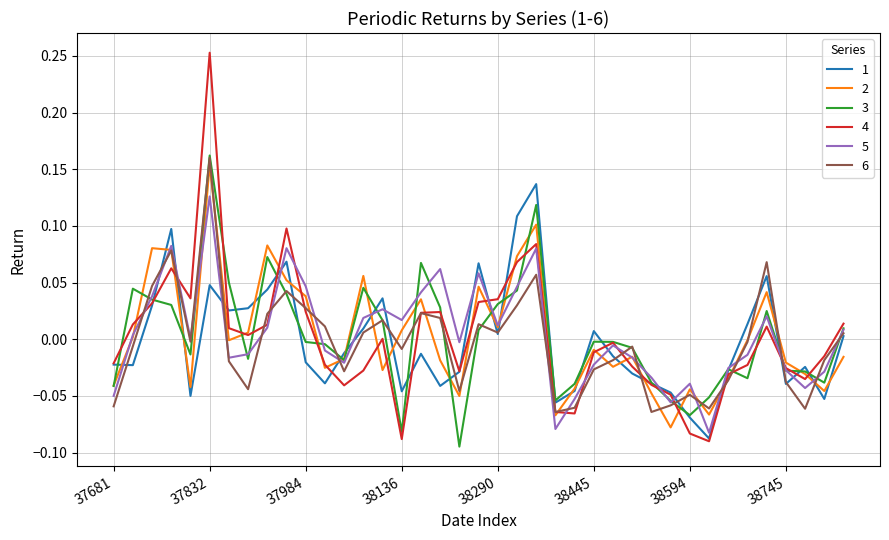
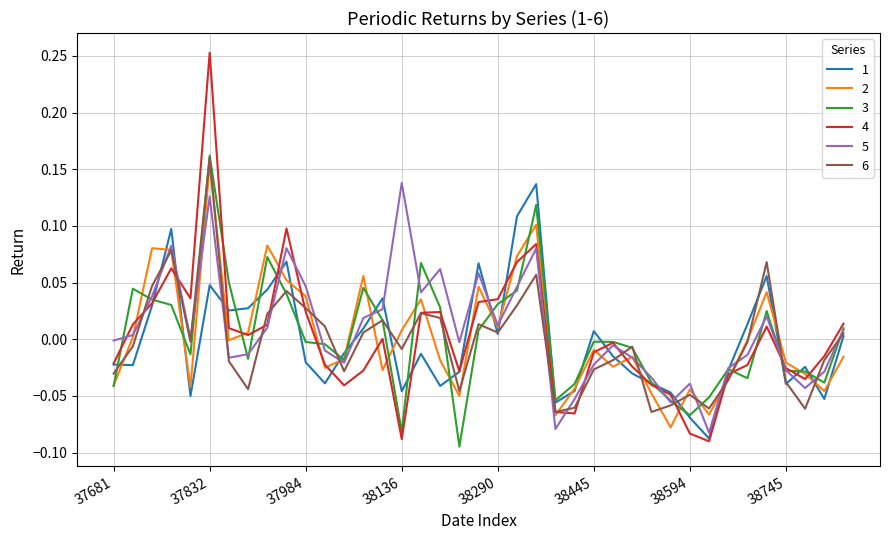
  {
    "1": {
      "37832": 0.048,
      "37984": -0.020,
      "38136": -0.046,
      "38445": 0.007
    },
    "2": {
      "37832": 0.154,
      "37984": 0.038,
      "38136": 0.008,
      "38594": -0.044,
      "38745": -0.021
    },
    "3": {
      "37984": -0.002,
      "38136": -0.082,
      "38290": 0.031,
      "38445": -0.002
    },
    "4": {
      "37832": 0.253,
      "37984": 0.024,
      "38136": -0.088,
      "38290": 0.035,
      "38594": -0.083
    },
    "5": {
-     "37681": -0.050,
+     "37681": -0.001,
      "37832": 0.126,
      "37984": 0.047,
-     "38136": 0.017,
+     "38136": 0.138,
      "38445": -0.022,
      "38594": -0.039
    },
    "6": {
-     "37681": -0.059,
+     "37681": -0.030,
      "37984": 0.027,
      "38136": -0.009,
      "38445": -0.027,
      "38594": -0.049
    }
  }
